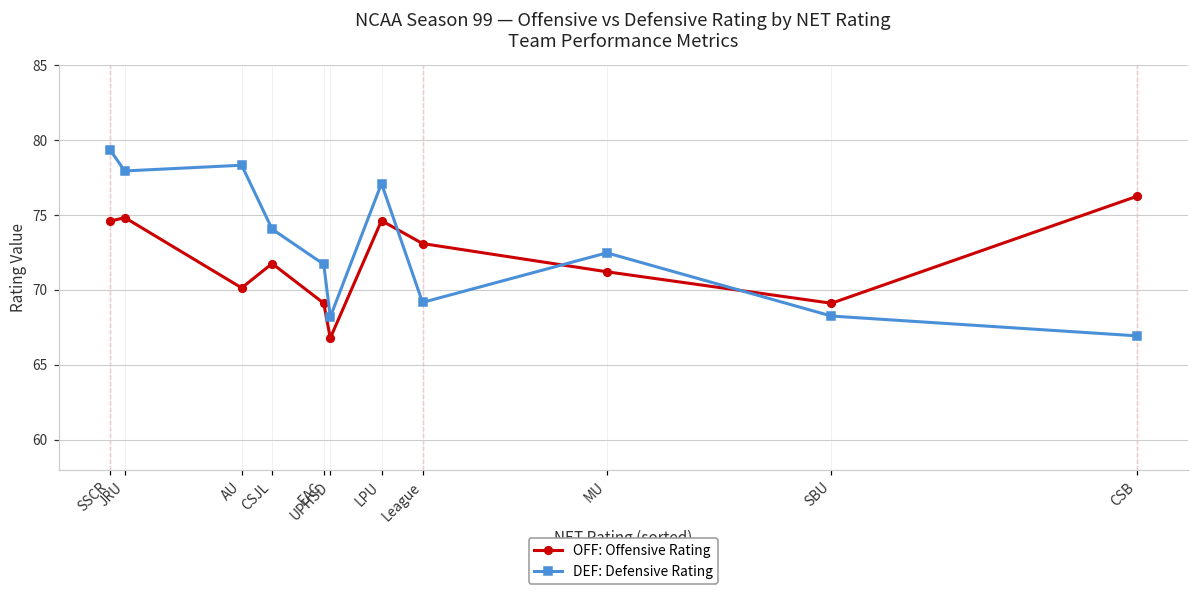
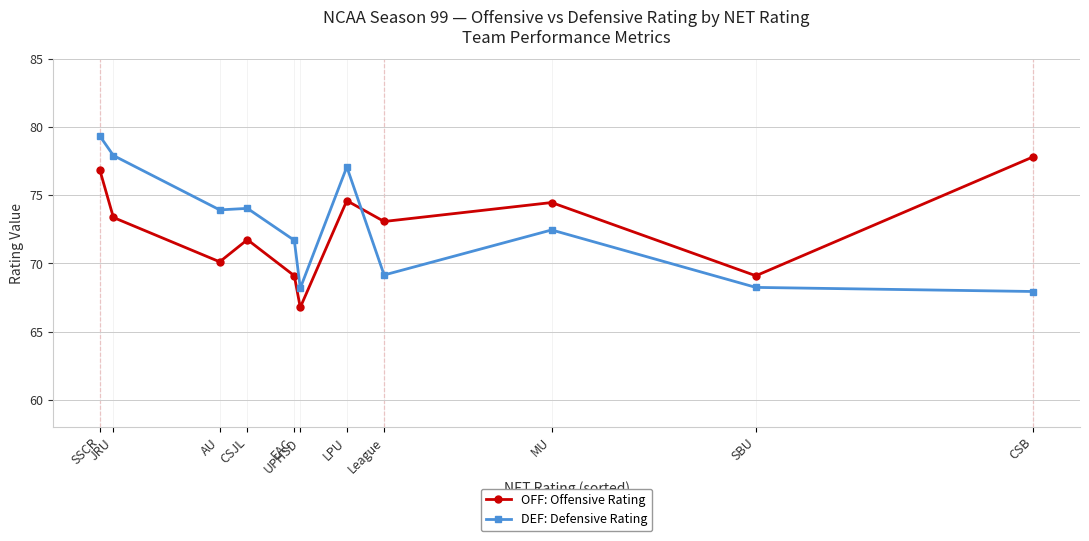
  {
    "OFF: Offensive Rating": {
-     "SSCR": 74.6,
-     "JRU": 74.8,
+     "SSCR": 76.8,
+     "JRU": 73.4,
      "AU": 70.1,
      "CSJL": 71.7,
      "EAC": 69.1,
      "UPHSD": 66.8,
      "LPU": 74.6,
      "League": 73.1,
-     "MU": 71.2,
+     "MU": 74.5,
      "SBU": 69.1,
-     "CSB": 76.2
+     "CSB": 77.8
    },
    "DEF: Defensive Rating": {
      "SSCR": 79.3,
      "JRU": 77.9,
-     "AU": 78.3,
+     "AU": 73.9,
      "CSJL": 74.0,
      "EAC": 71.7,
      "UPHSD": 68.2,
      "LPU": 77.1,
      "League": 69.2,
      "MU": 72.5,
      "SBU": 68.2,
-     "CSB": 66.9
+     "CSB": 67.9
    }
  }
